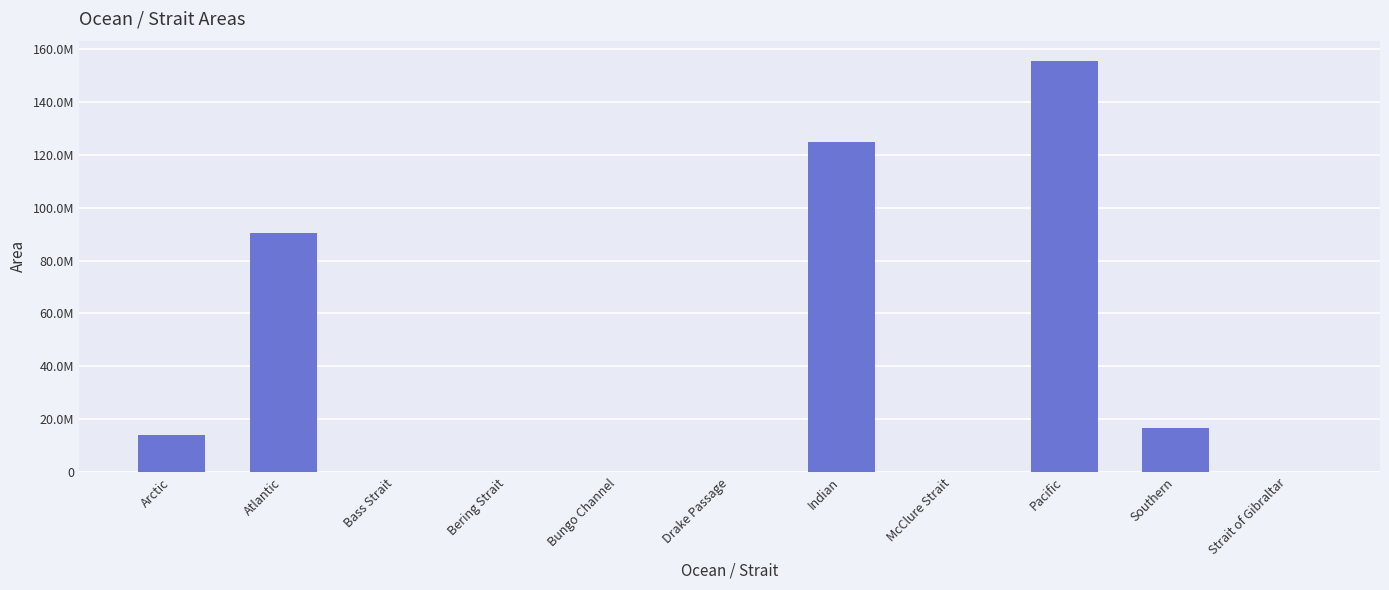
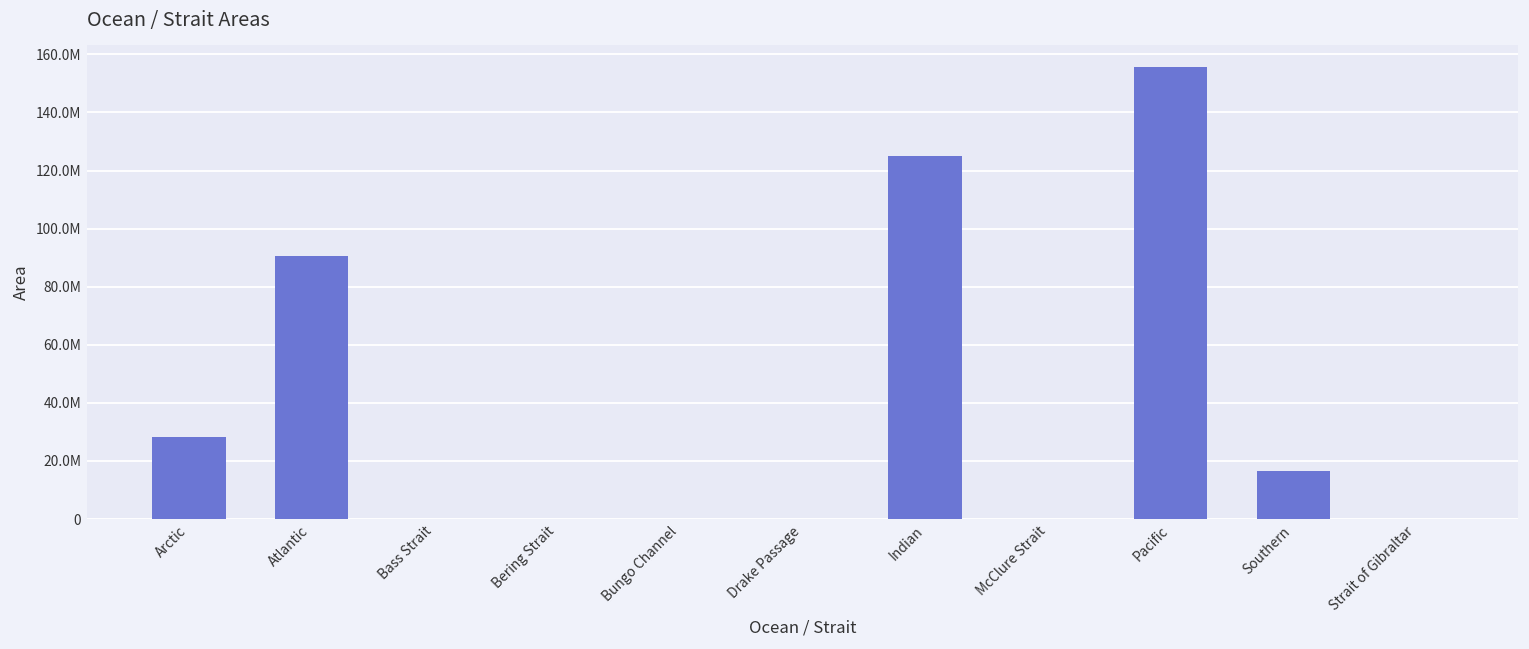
  {
-   "Arctic": 14000000,
+   "Arctic": 28000000,
    "Atlantic": 91000000,
    "Bass Strait": 0,
    "Bering Strait": 0,
    "Bungo Channel": 0,
    "Drake Passage": 0,
    "Indian": 125000000,
    "McClure Strait": 0,
    "Pacific": 156000000,
    "Southern": 17000000,
    "Strait of Gibraltar": 0
  }
